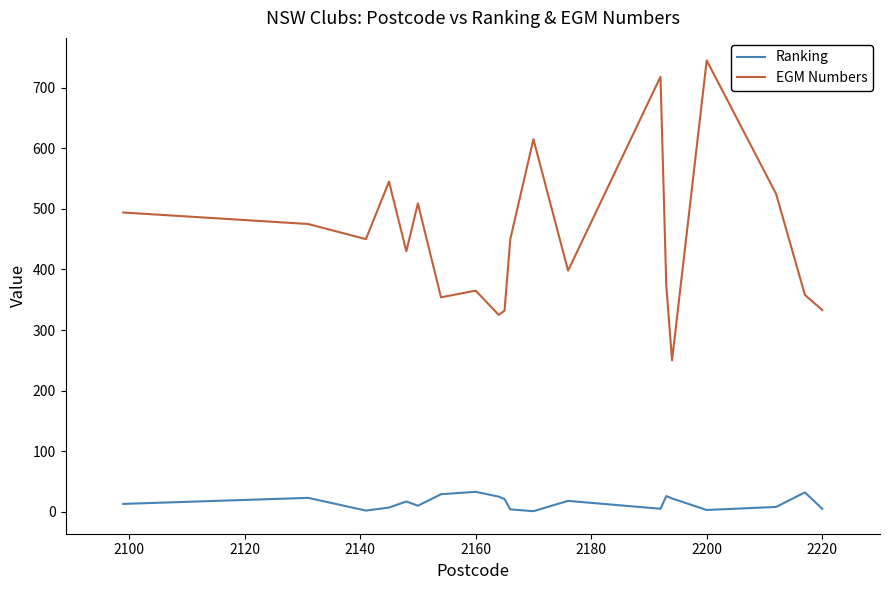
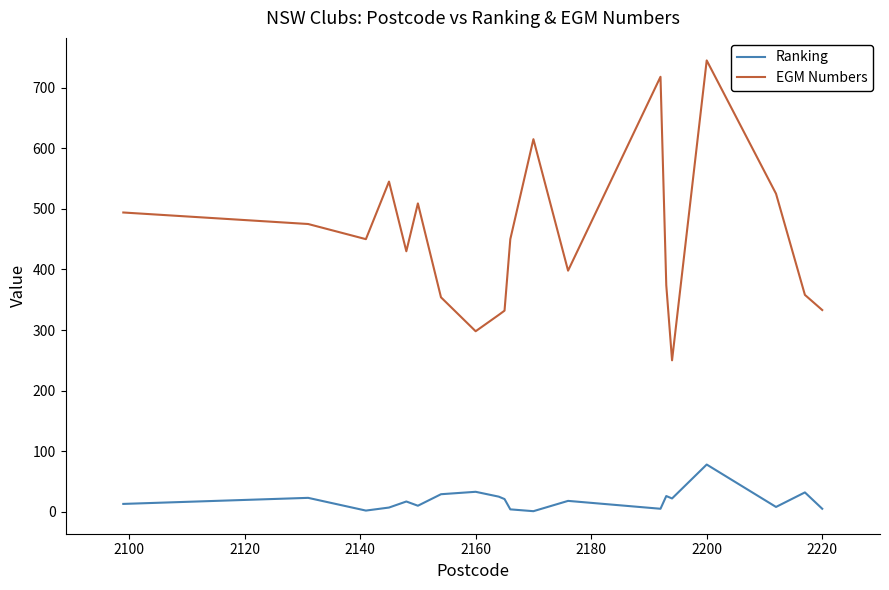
  {
    "Ranking": {
      "2160": 30,
-     "2200": 0,
+     "2200": 80,
      "2220": 10
    },
    "EGM Numbers": {
-     "2160": 370,
+     "2160": 300,
      "2200": 750,
      "2220": 330
    }
  }
